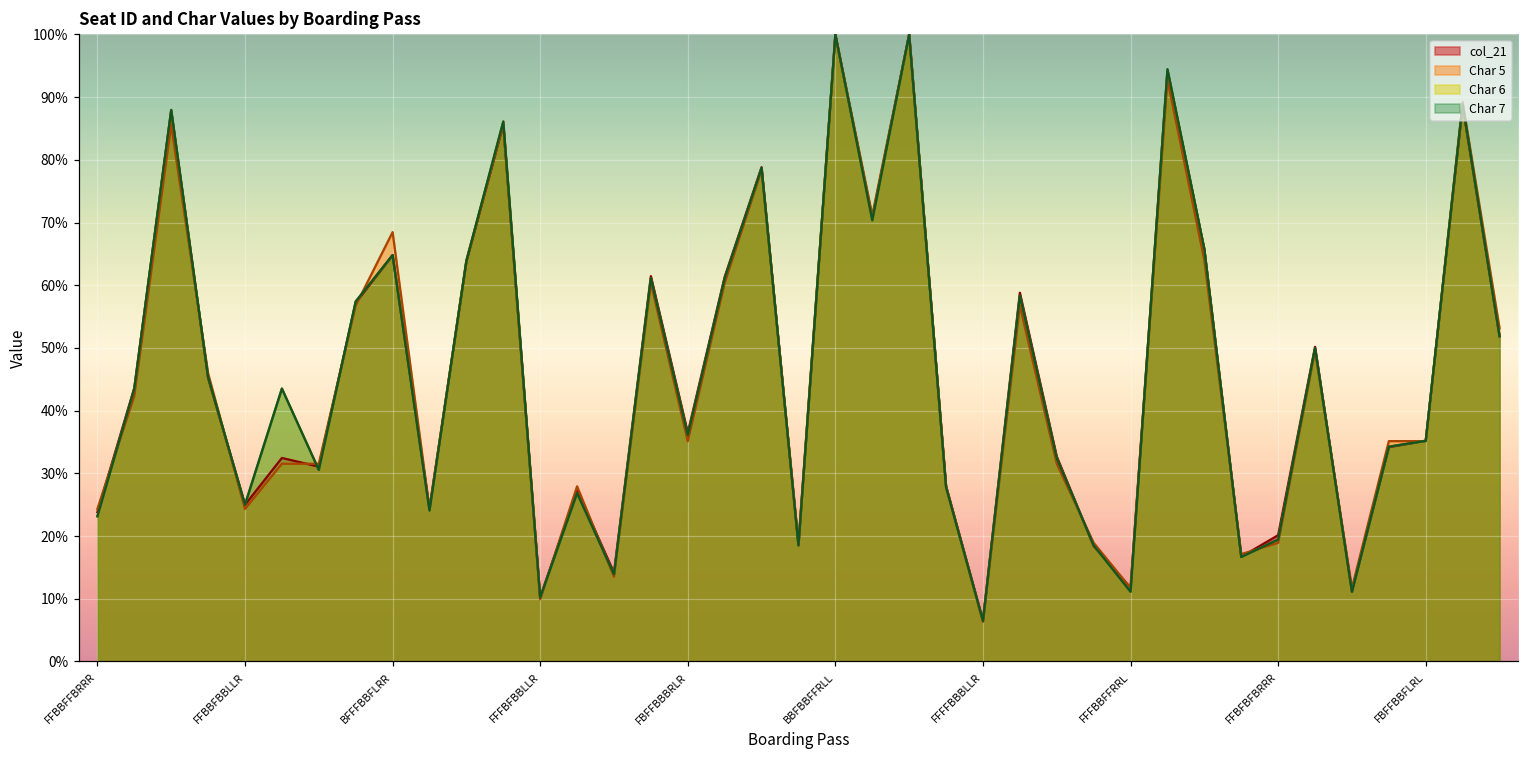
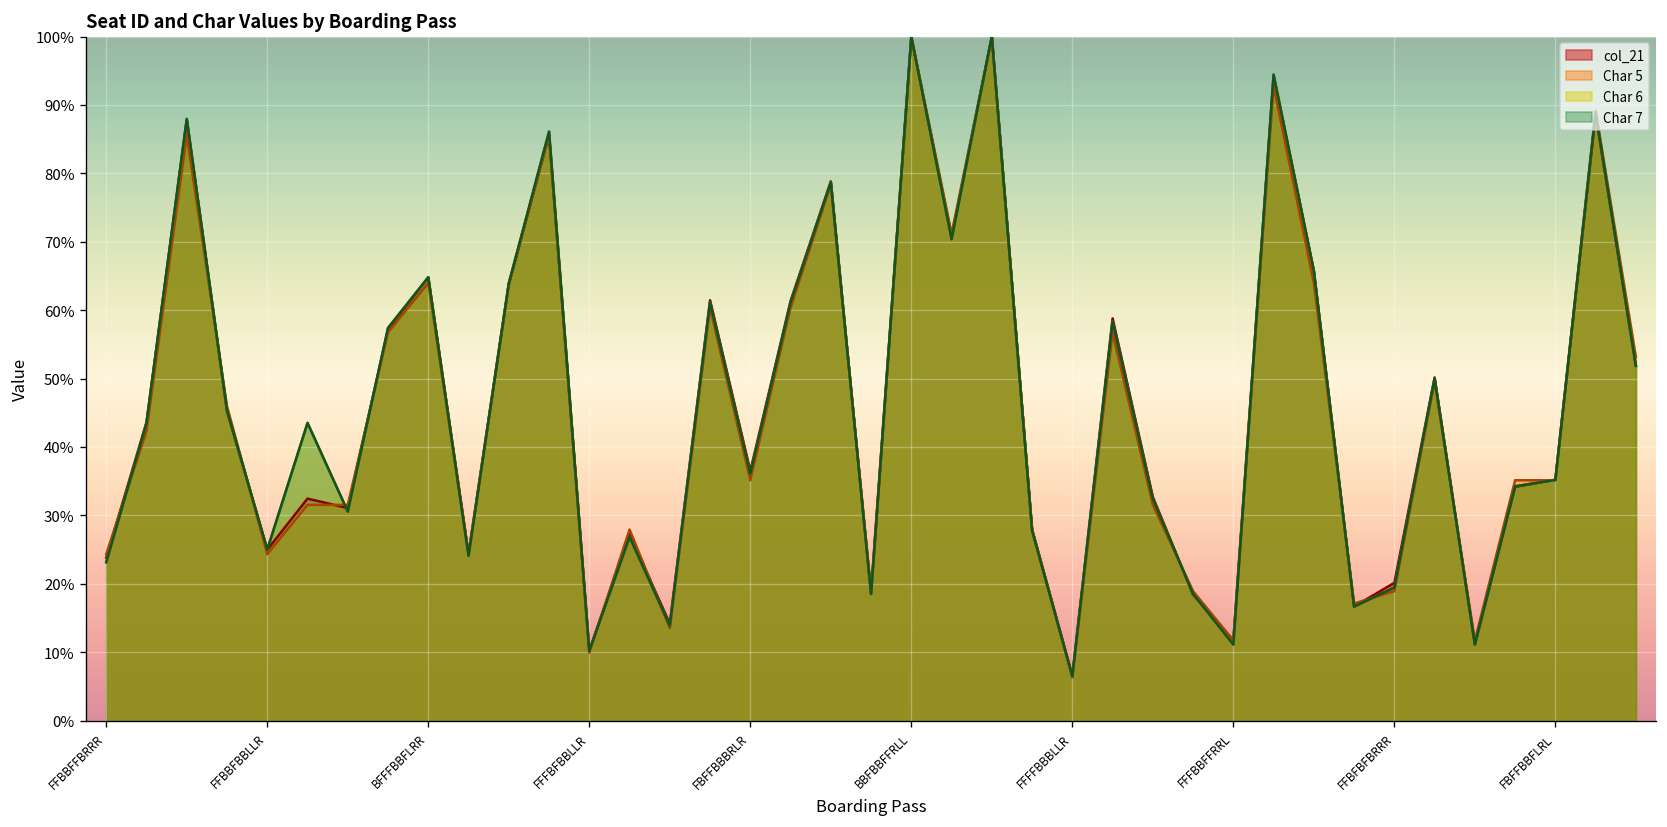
  {
    "col_21": {
      "FFBBFFBRRR": "24%",
      "FFBFBFBRRR": "20%"
    },
    "Char 5": {
      "FFBBFFBRRR": "24%",
      "FFBBFBBLLR": "24%",
-     "BFFFBBFLRR": "68%",
+     "BFFFBBFLRR": "64%",
      "FBFFBBBRLR": "35%",
      "FFBFBFBRRR": "19%"
    },
    "Char 7": {
      "FFBBFFBRRR": "23%",
      "FFFBBFFRRL": "11%",
      "FFBFBFBRRR": "19%"
    }
  }
